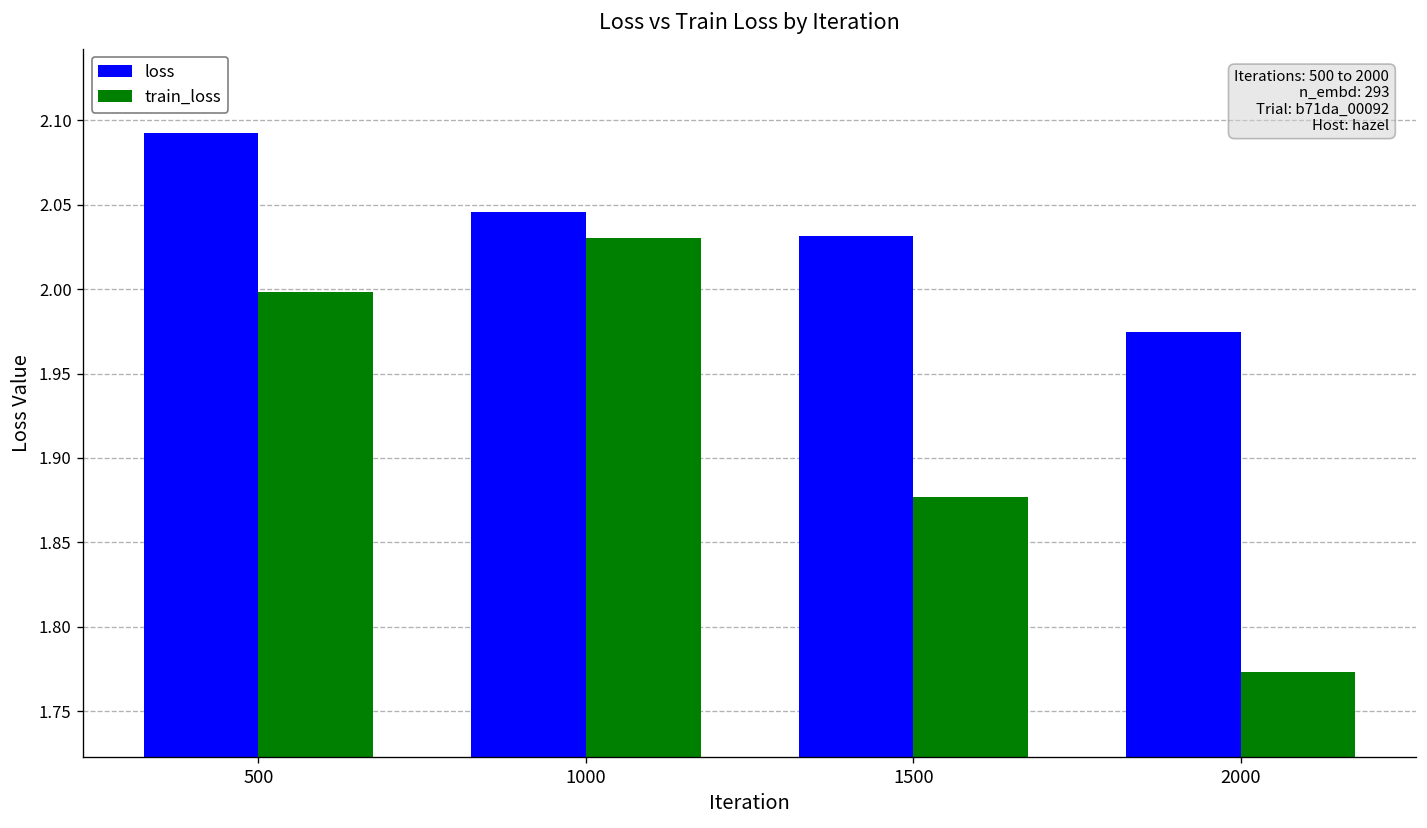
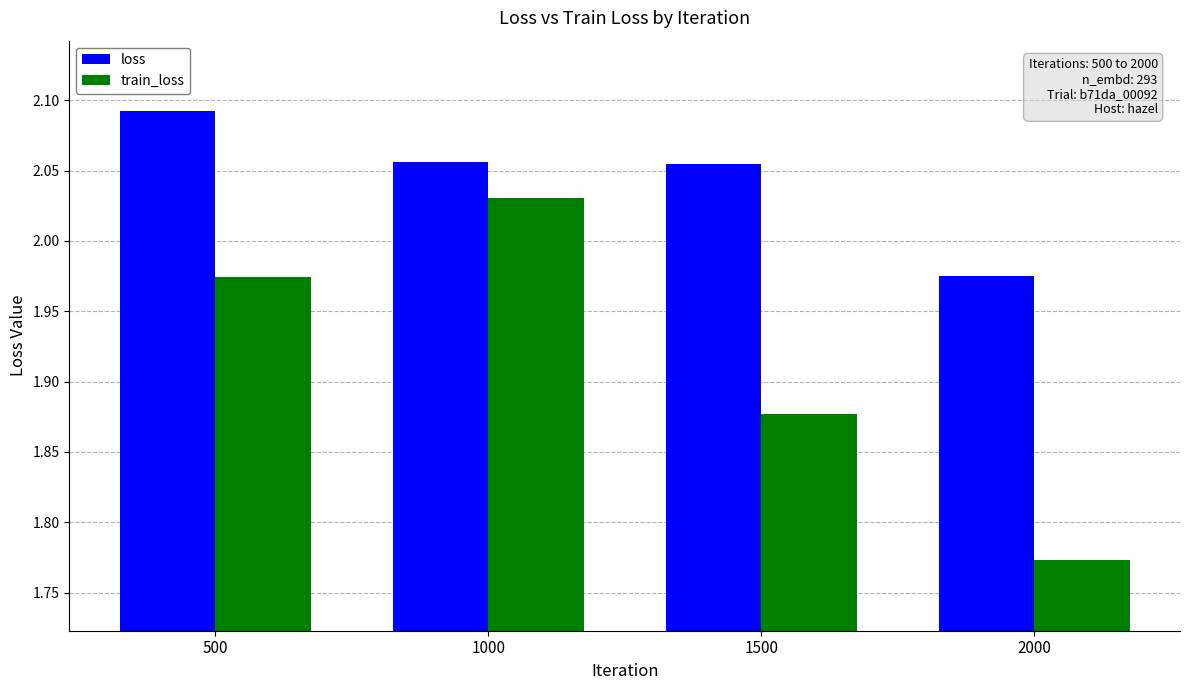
  {
    "loss": {
      "500": 2.092,
-     "1000": 2.046,
-     "1500": 2.031,
+     "1000": 2.056,
+     "1500": 2.055,
      "2000": 1.975
    },
    "train_loss": {
-     "500": 1.998,
+     "500": 1.974,
      "1000": 2.030,
      "1500": 1.877,
      "2000": 1.773
    }
  }
